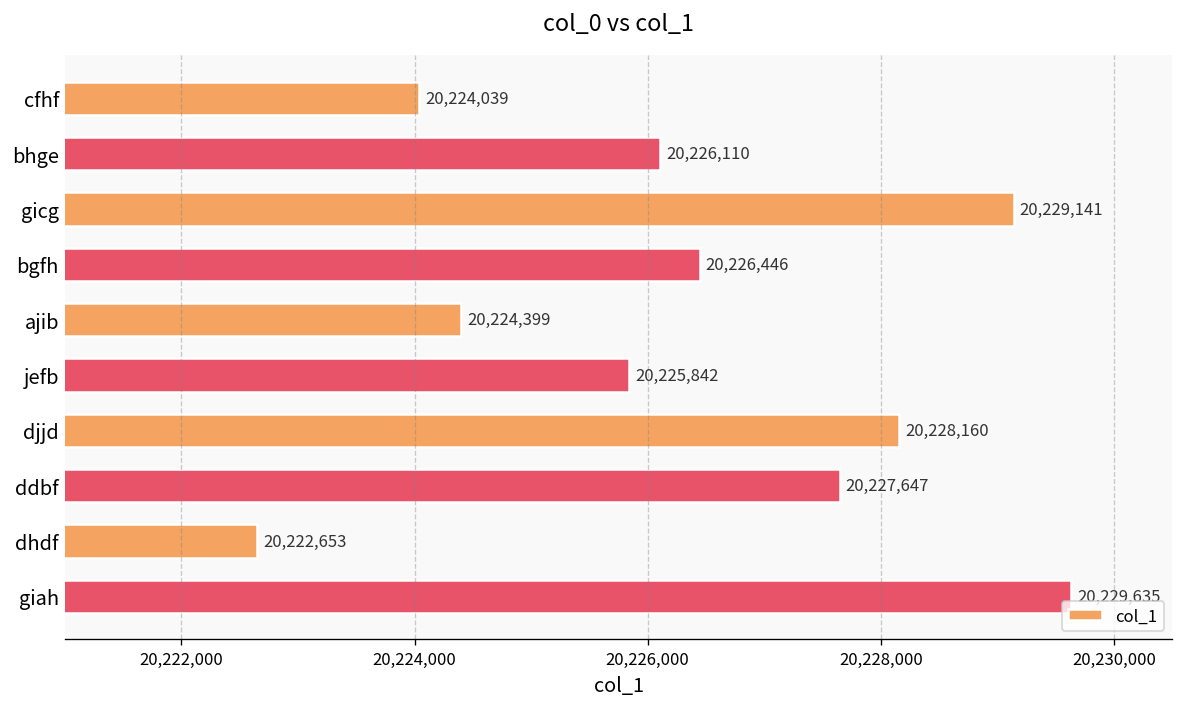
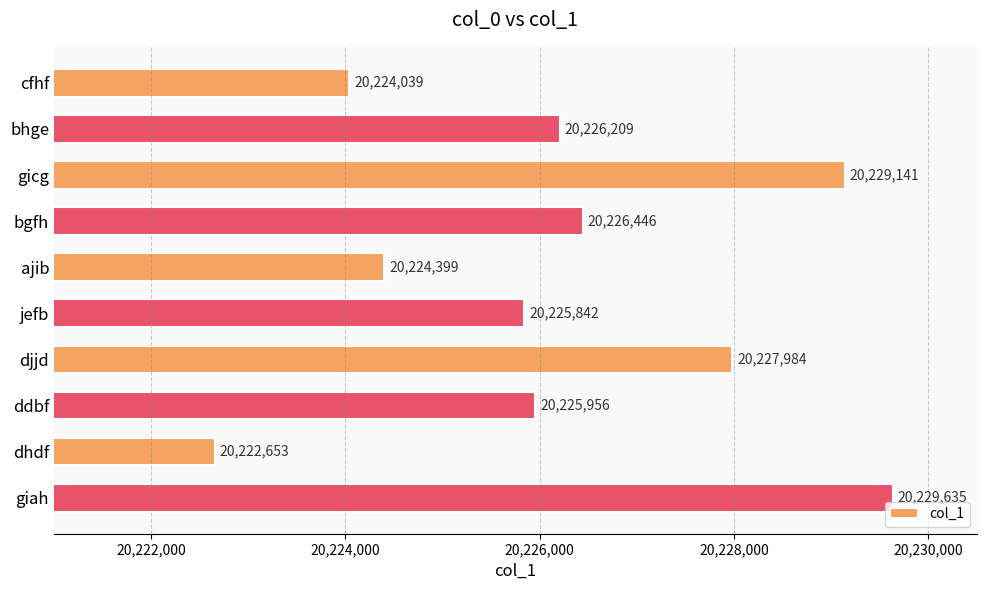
  {
    "cfhf": "20,224,039",
-   "bhge": "20,226,110",
+   "bhge": "20,226,209",
    "gicg": "20,229,141",
    "bgfh": "20,226,446",
    "ajib": "20,224,399",
    "jefb": "20,225,842",
-   "djjd": "20,228,160",
-   "ddbf": "20,227,647",
+   "djjd": "20,227,984",
+   "ddbf": "20,225,956",
    "dhdf": "20,222,653"
  }
